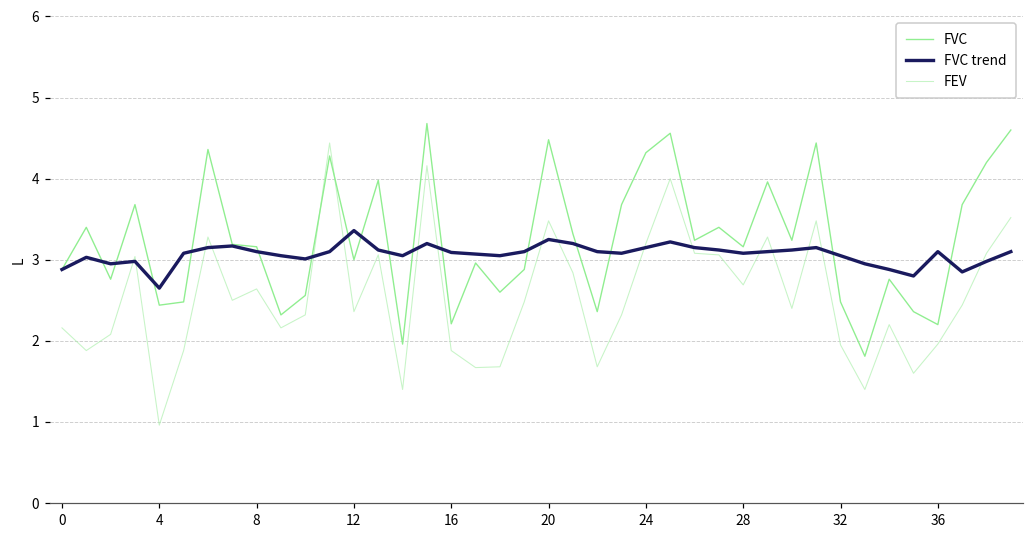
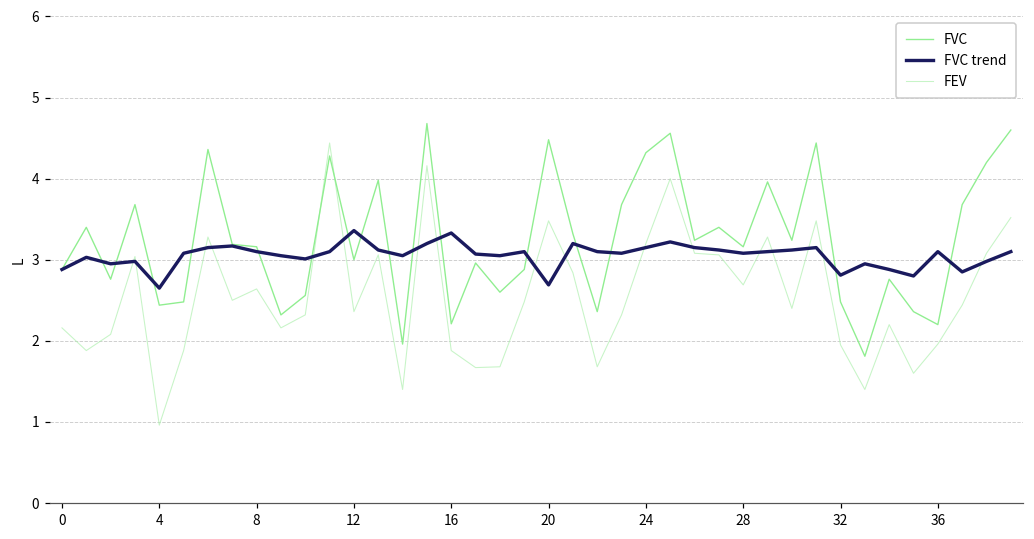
  {
    "FVC trend": {
      "4": 2.7,
      "8": 3.1,
      "12": 3.4,
-     "16": 3.1,
-     "20": 3.3,
+     "16": 3.3,
+     "20": 2.7,
      "24": 3.2,
      "28": 3.1,
-     "32": 3.1,
+     "32": 2.8,
      "36": 3.1
    }
  }
